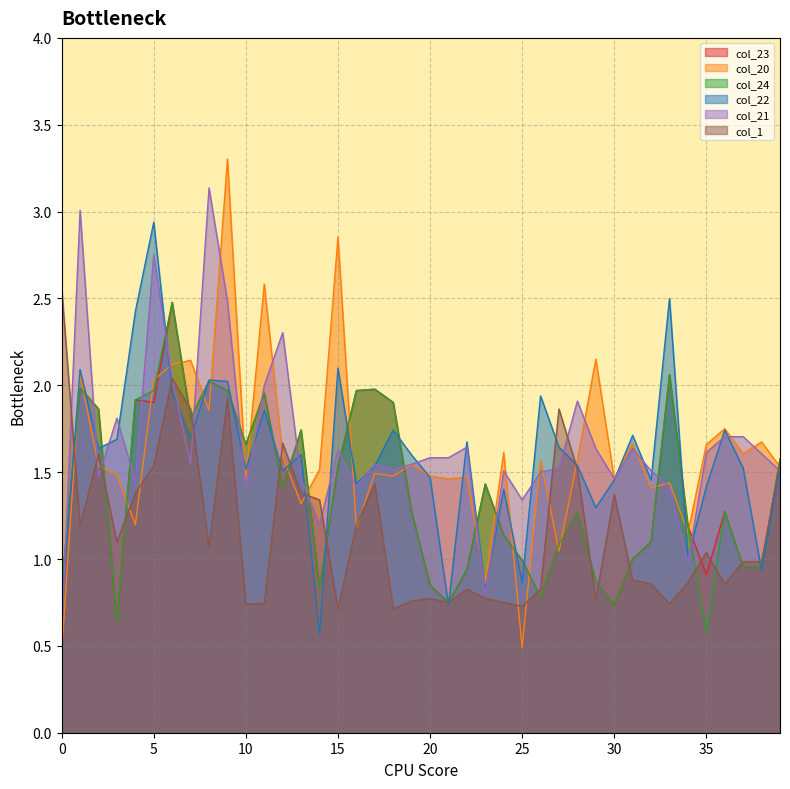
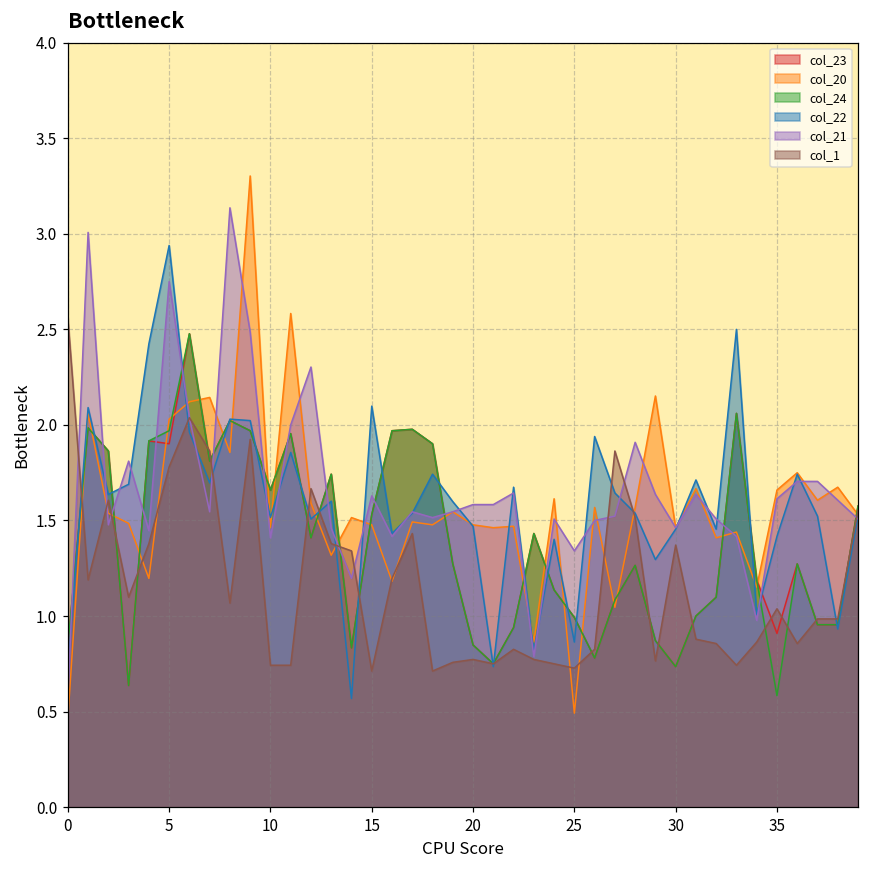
  {
    "col_23": {
      "5": 1.90,
      "35": 0.91
    },
    "col_20": {
      "0": 0.46,
      "5": 2.03,
      "10": 1.46,
-     "15": 2.85,
+     "15": 1.48,
      "25": 0.49,
      "35": 1.66
    },
    "col_24": {
      "5": 1.97,
      "35": 0.58
    },
    "col_22": {
      "0": 0.72,
      "5": 2.94,
      "10": 1.52,
      "15": 2.10,
      "25": 0.86,
      "35": 1.42
    },
    "col_21": {
      "0": 0.57,
      "5": 2.75,
      "10": 1.41,
      "15": 1.63,
      "20": 1.58,
      "25": 1.34,
      "35": 1.61
    },
    "col_1": {
      "0": 2.56,
-     "5": 1.54,
+     "5": 1.78,
      "10": 0.74,
      "15": 0.71,
      "20": 0.77,
      "25": 0.73,
      "30": 1.37,
      "35": 1.04
    }
  }
